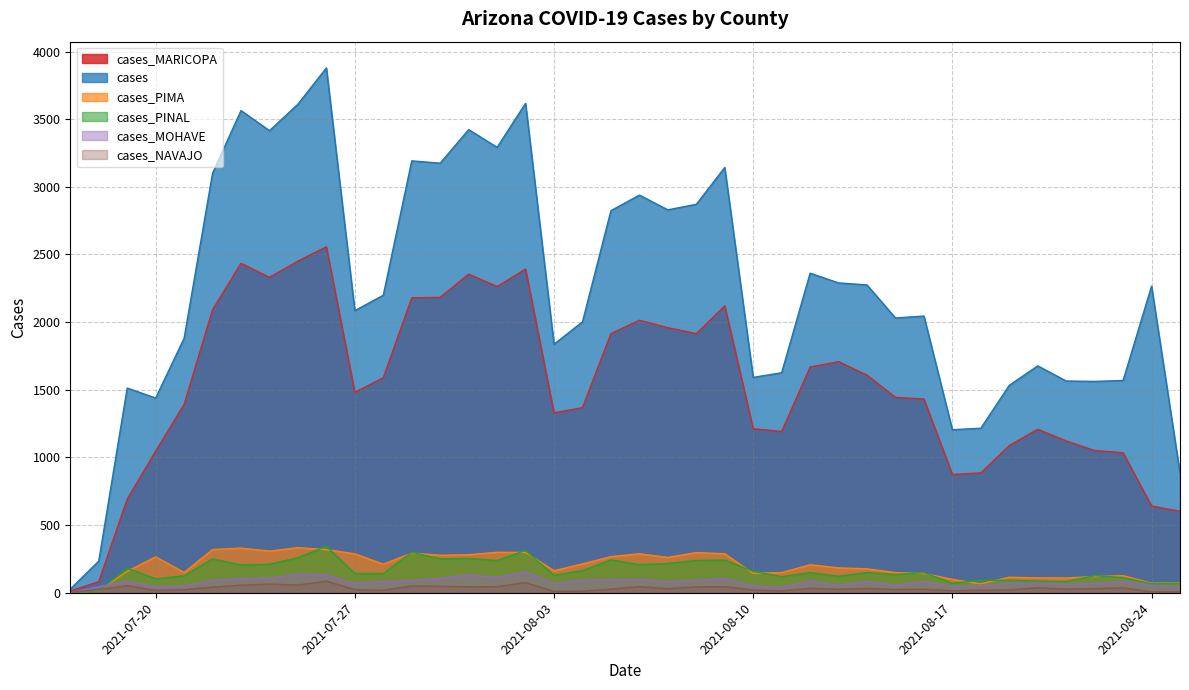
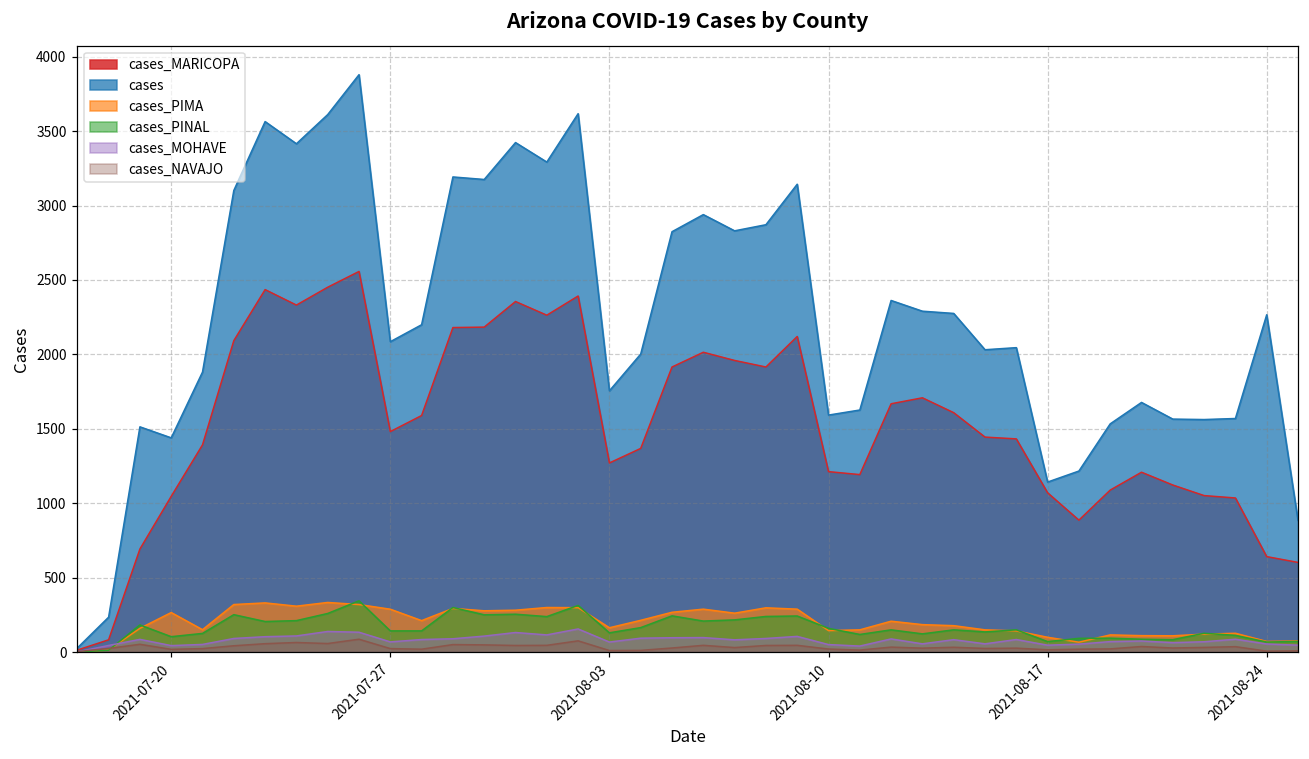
  {
    "cases_MARICOPA": {
      "2021-07-20": 1050,
      "2021-07-27": 1480,
-     "2021-08-03": 1330,
+     "2021-08-03": 1270,
      "2021-08-10": 1210,
-     "2021-08-17": 870,
+     "2021-08-17": 1070,
      "2021-08-24": 640
    },
    "cases": {
      "2021-07-20": 1440,
      "2021-07-27": 2090,
-     "2021-08-03": 1840,
+     "2021-08-03": 1760,
      "2021-08-10": 1590,
-     "2021-08-17": 1210,
+     "2021-08-17": 1140,
      "2021-08-24": 2270
    },
    "cases_PIMA": {
      "2021-07-20": 270,
      "2021-07-27": 290,
      "2021-08-03": 160,
      "2021-08-17": 100
    },
    "cases_PINAL": {
      "2021-07-20": 100,
      "2021-07-27": 140,
      "2021-08-03": 130,
      "2021-08-17": 70
    }
  }
